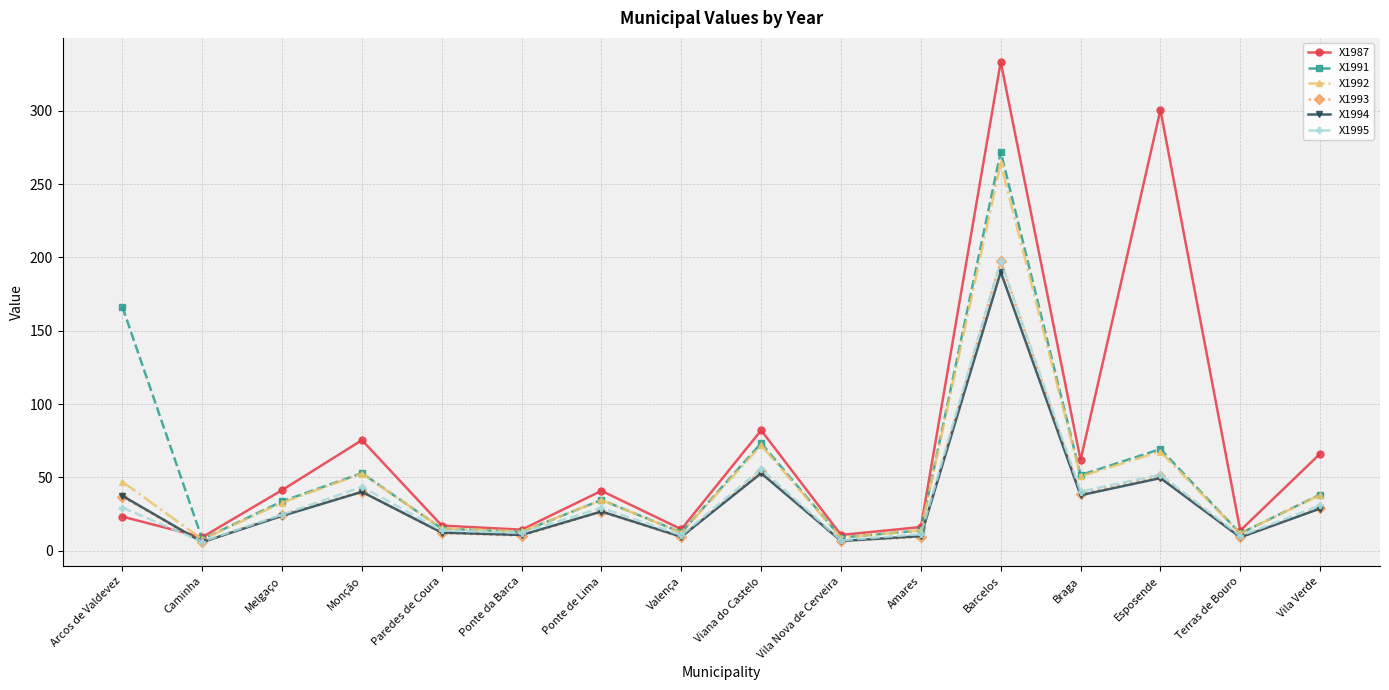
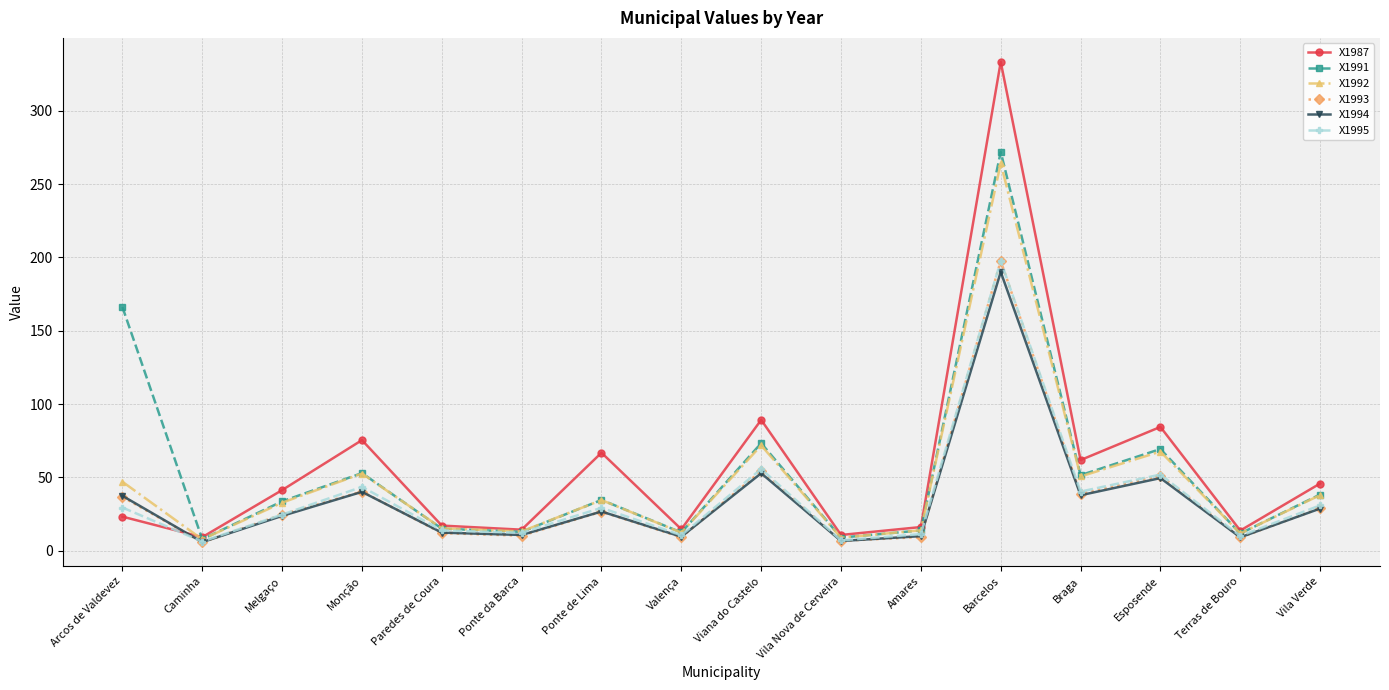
  {
    "X1987": {
      "Arcos de Valdevez": 23,
      "Melgaço": 41,
      "Monção": 75,
      "Paredes de Coura": 17,
-     "Ponte de Lima": 41,
+     "Ponte de Lima": 67,
      "Valença": 15,
-     "Viana do Castelo": 82,
+     "Viana do Castelo": 89,
      "Vila Nova de Cerveira": 11,
      "Amares": 16,
      "Barcelos": 333,
      "Braga": 62,
-     "Esposende": 301,
+     "Esposende": 84,
      "Terras de Bouro": 14,
-     "Vila Verde": 66
+     "Vila Verde": 46
    },
    "X1991": {
      "Arcos de Valdevez": 166,
      "Barcelos": 272
    },
    "X1994": {
      "Barcelos": 190
    },
    "X1995": {
      "Arcos de Valdevez": 29,
      "Monção": 44,
      "Ponte de Lima": 29,
      "Vila Verde": 31
    }
  }
